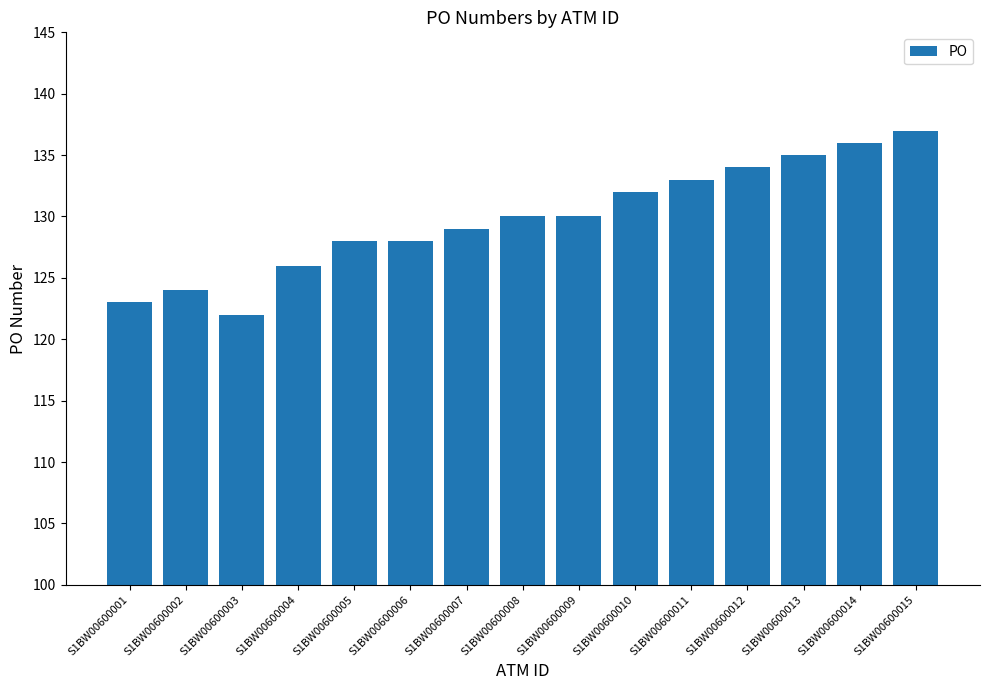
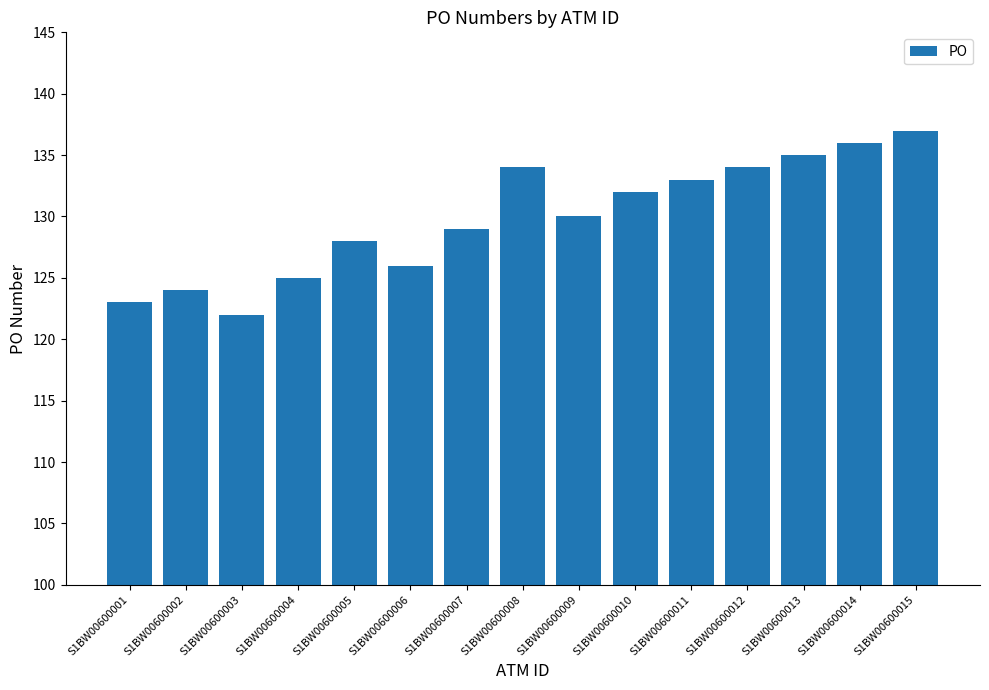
  {
    "S1BW00600001": 123,
    "S1BW00600002": 124,
    "S1BW00600003": 122,
-   "S1BW00600004": 126,
+   "S1BW00600004": 125,
    "S1BW00600005": 128,
-   "S1BW00600006": 128,
+   "S1BW00600006": 126,
    "S1BW00600007": 129,
-   "S1BW00600008": 130,
+   "S1BW00600008": 134,
    "S1BW00600009": 130,
    "S1BW00600010": 132,
    "S1BW00600011": 133,
    "S1BW00600012": 134,
    "S1BW00600013": 135,
    "S1BW00600014": 136,
    "S1BW00600015": 137
  }
